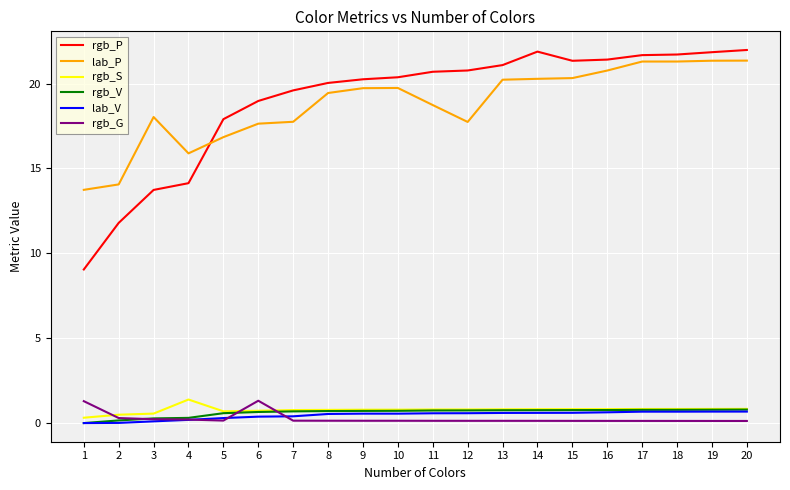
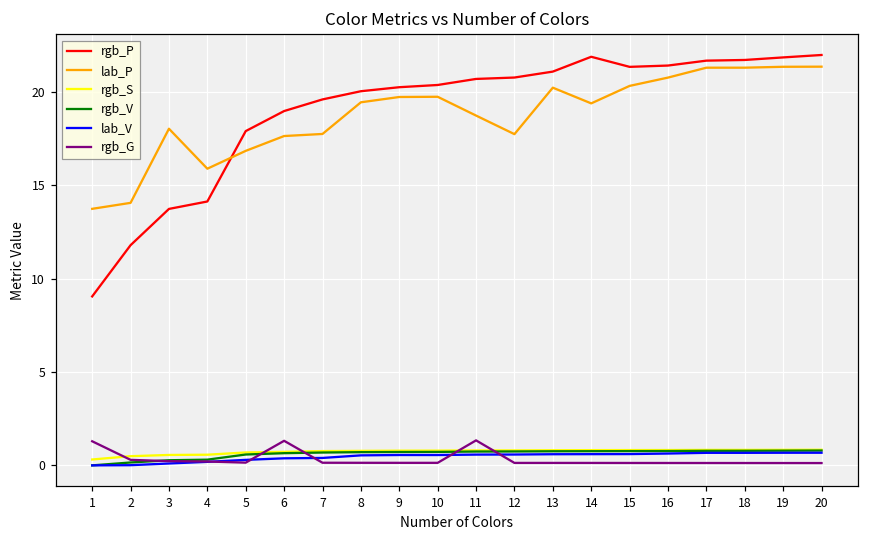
  {
    "rgb_P": {
      "1": 9.1,
      "2": 11.8,
      "3": 13.7,
      "4": 14.1,
      "5": 17.9,
      "6": 19.0,
      "7": 19.6,
      "8": 20.0,
      "9": 20.3,
      "10": 20.4,
      "11": 20.7,
      "12": 20.8,
      "13": 21.1,
      "14": 21.9,
      "15": 21.3,
      "16": 21.4,
      "17": 21.7,
      "18": 21.7,
      "19": 21.9,
      "20": 22.0
    },
    "lab_P": {
      "1": 13.7,
      "2": 14.1,
      "3": 18.0,
      "4": 15.9,
      "5": 16.8,
      "6": 17.6,
      "7": 17.8,
      "8": 19.4,
      "9": 19.7,
      "10": 19.7,
      "11": 18.7,
      "12": 17.7,
      "13": 20.2,
-     "14": 20.3,
+     "14": 19.4,
      "15": 20.3,
      "16": 20.8,
      "17": 21.3,
      "18": 21.3,
      "19": 21.4,
      "20": 21.4
    },
    "rgb_S": {
      "1": 0.3,
      "2": 0.5,
      "3": 0.6,
-     "4": 1.4
+     "4": 0.6
    },
    "lab_V": {
      "6": 0.4,
      "7": 0.4,
      "8": 0.5,
      "9": 0.6,
      "10": 0.6,
      "11": 0.6,
      "12": 0.6,
      "13": 0.6,
      "14": 0.6,
      "15": 0.6
    },
    "rgb_G": {
      "1": 1.3,
      "6": 1.3,
      "7": 0.1,
      "8": 0.1,
      "9": 0.1,
      "10": 0.1,
-     "11": 0.1,
+     "11": 1.3,
      "12": 0.1,
      "13": 0.1,
      "14": 0.1,
      "15": 0.1,
      "16": 0.1,
      "17": 0.1,
      "18": 0.1,
      "19": 0.1,
      "20": 0.1
    }
  }
